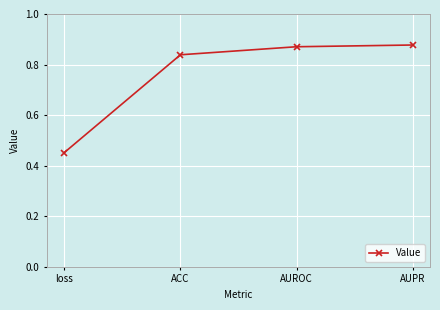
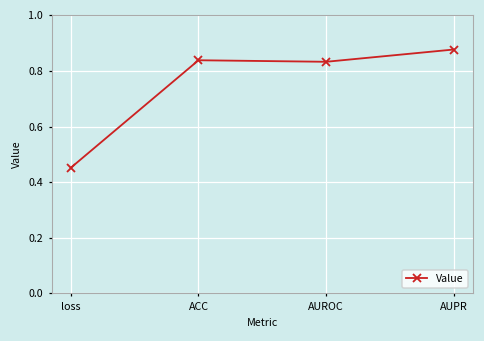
  {
    "loss": 0.45,
    "ACC": 0.84,
-   "AUROC": 0.87,
+   "AUROC": 0.83,
    "AUPR": 0.88
  }
